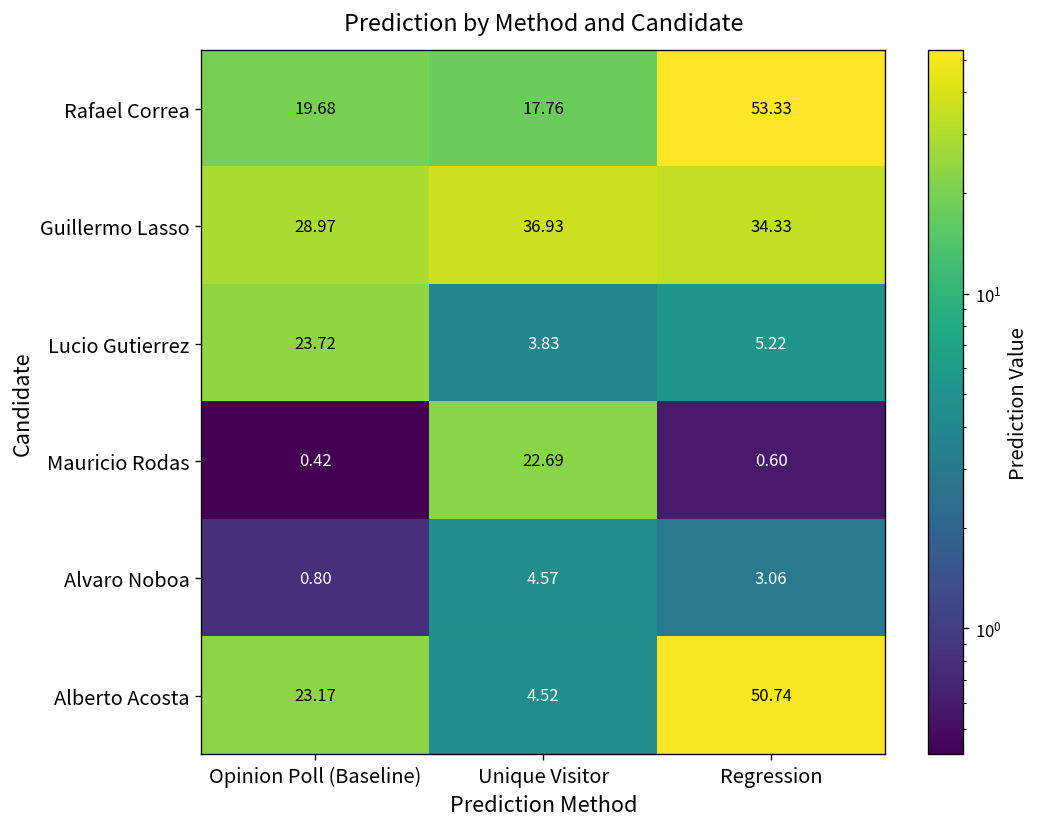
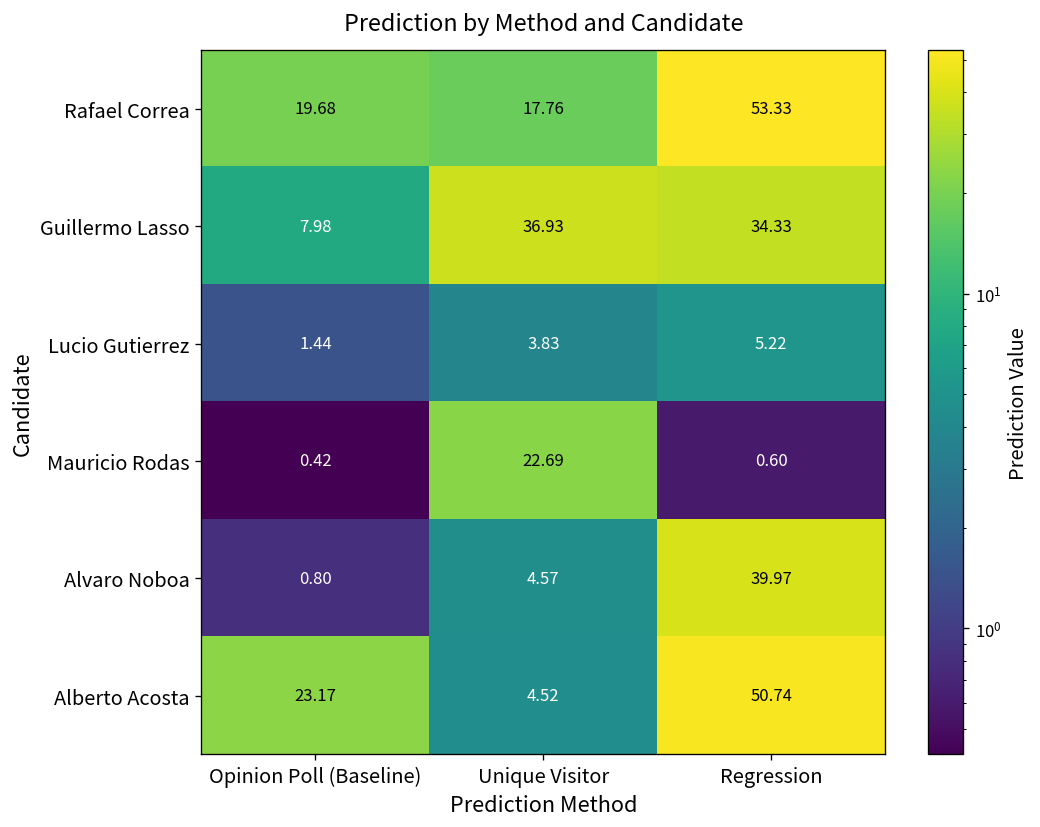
  {
    "Rafael Correa": {
      "Opinion Poll (Baseline)": 19.68,
      "Unique Visitor": 17.76,
      "Regression": 53.33
    },
    "Guillermo Lasso": {
-     "Opinion Poll (Baseline)": 28.97,
+     "Opinion Poll (Baseline)": 7.98,
      "Unique Visitor": 36.93,
      "Regression": 34.33
    },
    "Lucio Gutierrez": {
-     "Opinion Poll (Baseline)": 23.72,
+     "Opinion Poll (Baseline)": 1.44,
      "Unique Visitor": 3.83,
      "Regression": 5.22
    },
    "Mauricio Rodas": {
      "Opinion Poll (Baseline)": 0.42,
      "Unique Visitor": 22.69,
      "Regression": 0.60
    },
    "Alvaro Noboa": {
      "Opinion Poll (Baseline)": 0.80,
      "Unique Visitor": 4.57,
-     "Regression": 3.06
+     "Regression": 39.97
    },
    "Alberto Acosta": {
      "Opinion Poll (Baseline)": 23.17,
      "Unique Visitor": 4.52,
      "Regression": 50.74
    }
  }
